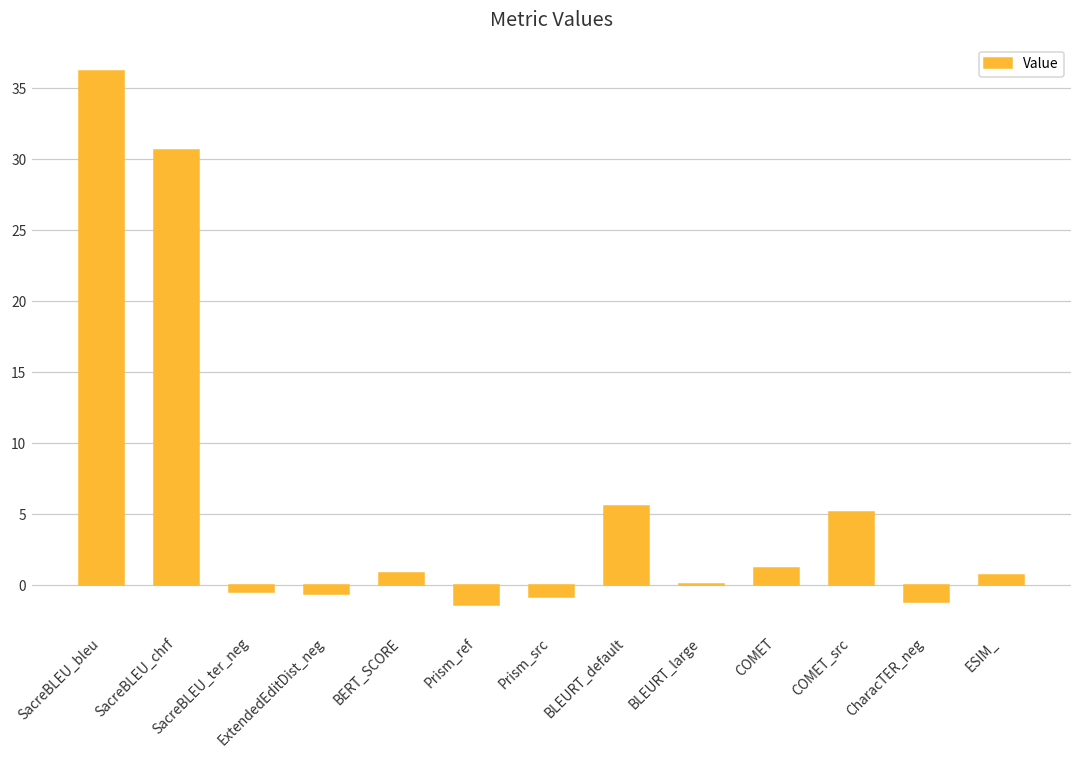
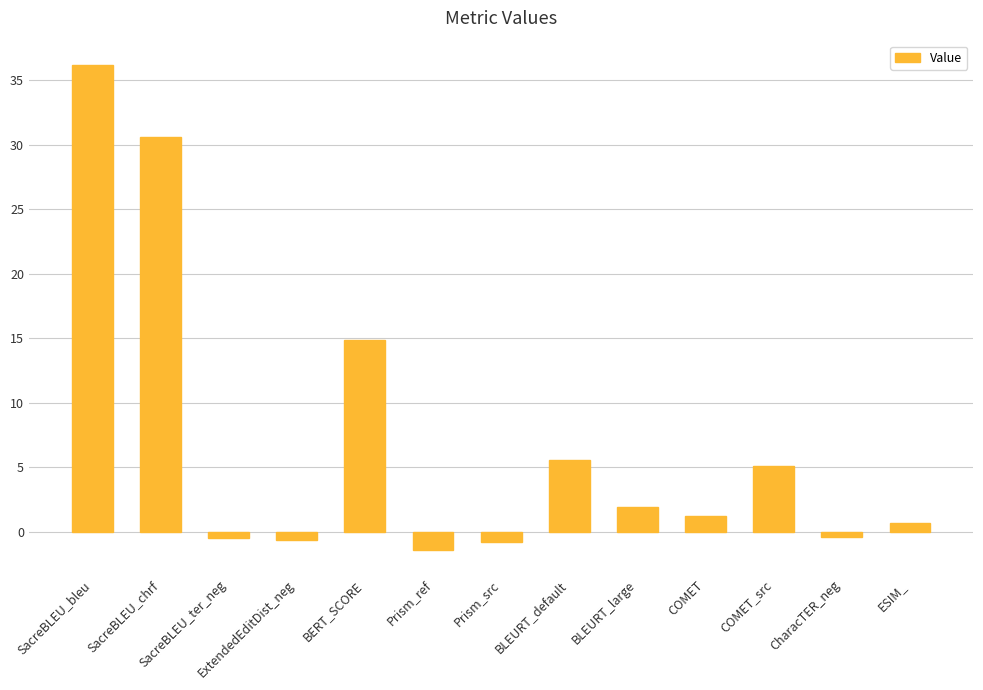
  {
    "SacreBLEU_bleu": 36.2,
    "SacreBLEU_chrf": 30.6,
    "SacreBLEU_ter_neg": -0.5,
    "ExtendedEditDist_neg": -0.6,
-   "BERT_SCORE": 0.9,
+   "BERT_SCORE": 14.9,
    "Prism_ref": -1.4,
    "Prism_src": -0.8,
    "BLEURT_default": 5.6,
-   "BLEURT_large": 0.1,
+   "BLEURT_large": 1.9,
    "COMET": 1.2,
    "COMET_src": 5.1,
-   "CharacTER_neg": -1.2,
+   "CharacTER_neg": -0.4,
    "ESIM_": 0.7
  }
